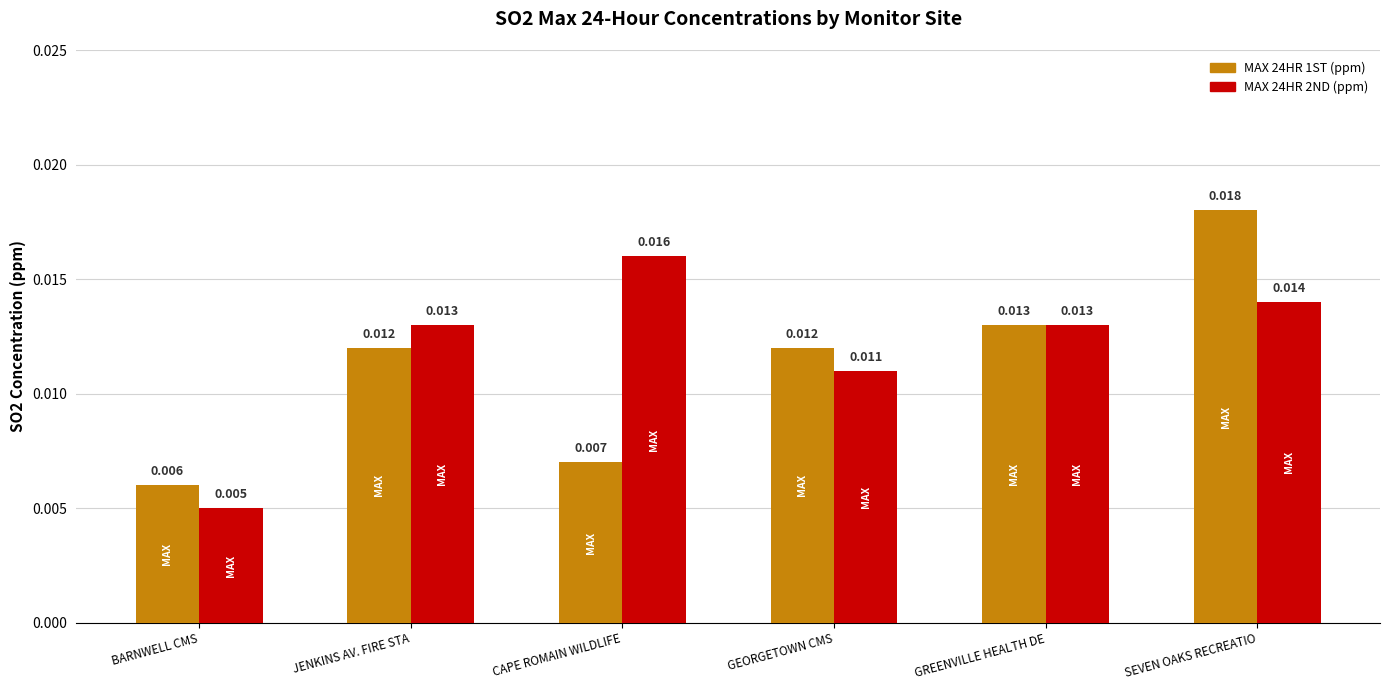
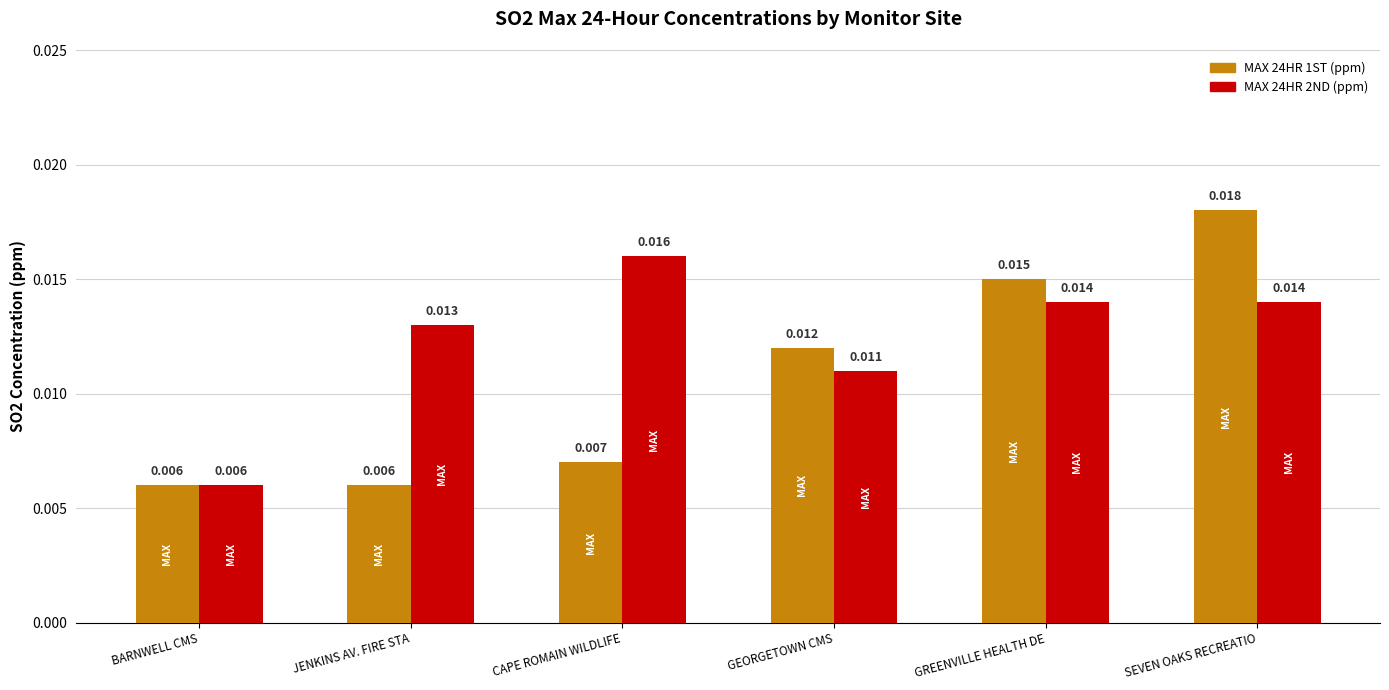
  {
    "MAX 24HR 1ST (ppm)": {
      "BARNWELL CMS": 0.006,
-     "JENKINS AV. FIRE STA": 0.012,
+     "JENKINS AV. FIRE STA": 0.006,
      "CAPE ROMAIN WILDLIFE": 0.007,
      "GEORGETOWN CMS": 0.012,
-     "GREENVILLE HEALTH DE": 0.013,
+     "GREENVILLE HEALTH DE": 0.015,
      "SEVEN OAKS RECREATIO": 0.018
    },
    "MAX 24HR 2ND (ppm)": {
-     "BARNWELL CMS": 0.005,
+     "BARNWELL CMS": 0.006,
      "JENKINS AV. FIRE STA": 0.013,
      "CAPE ROMAIN WILDLIFE": 0.016,
      "GEORGETOWN CMS": 0.011,
-     "GREENVILLE HEALTH DE": 0.013,
+     "GREENVILLE HEALTH DE": 0.014,
      "SEVEN OAKS RECREATIO": 0.014
    }
  }
